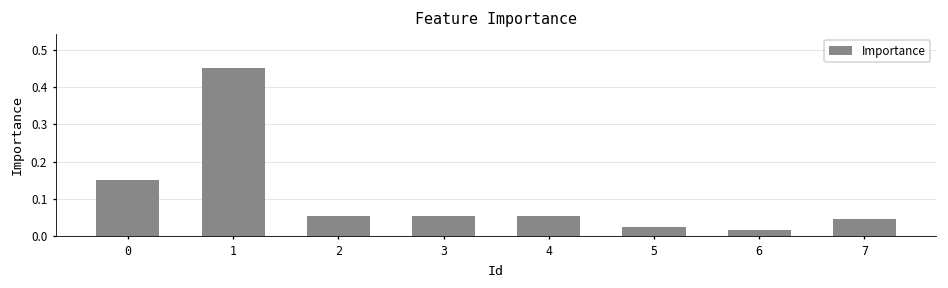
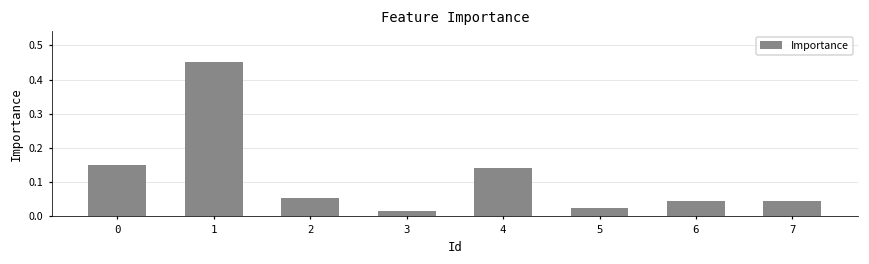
  {
    "0": 0.15,
    "1": 0.45,
    "2": 0.05,
-   "3": 0.05,
-   "4": 0.05,
+   "3": 0.01,
+   "4": 0.14,
    "5": 0.03,
-   "6": 0.02,
+   "6": 0.04,
    "7": 0.04
  }
